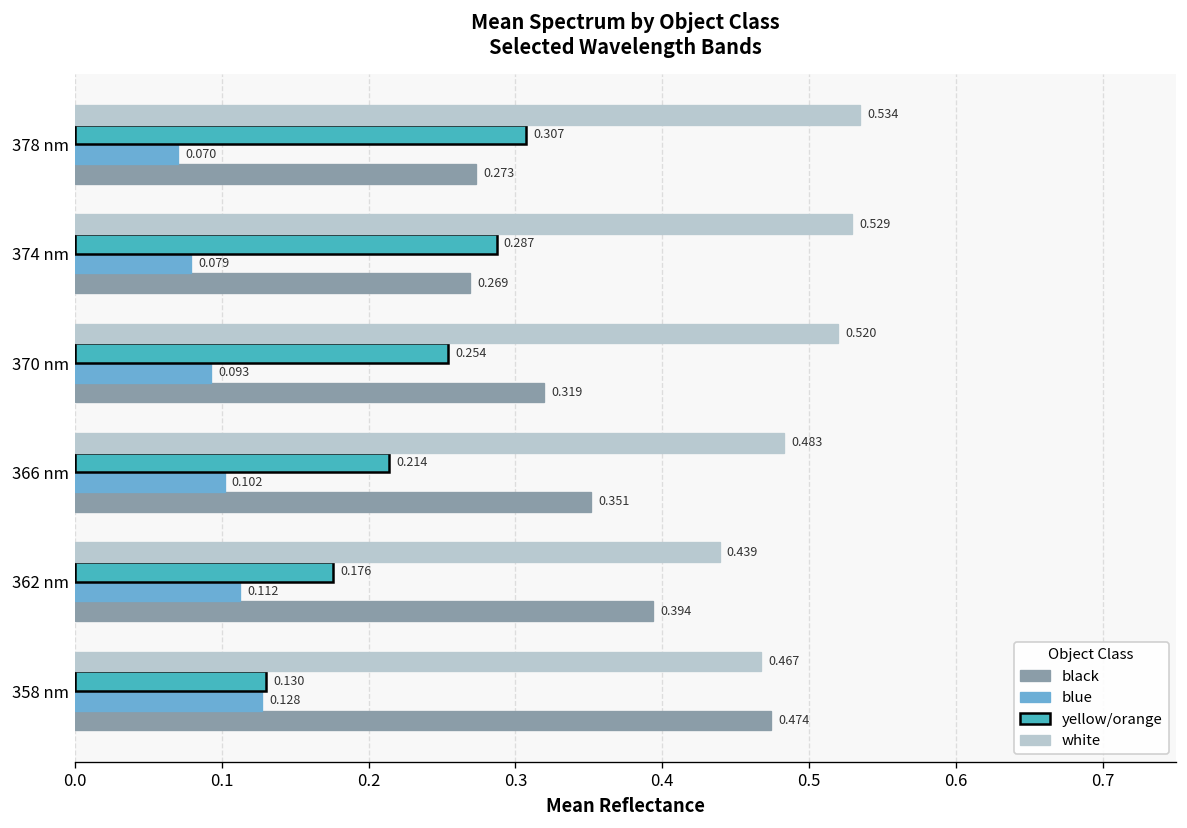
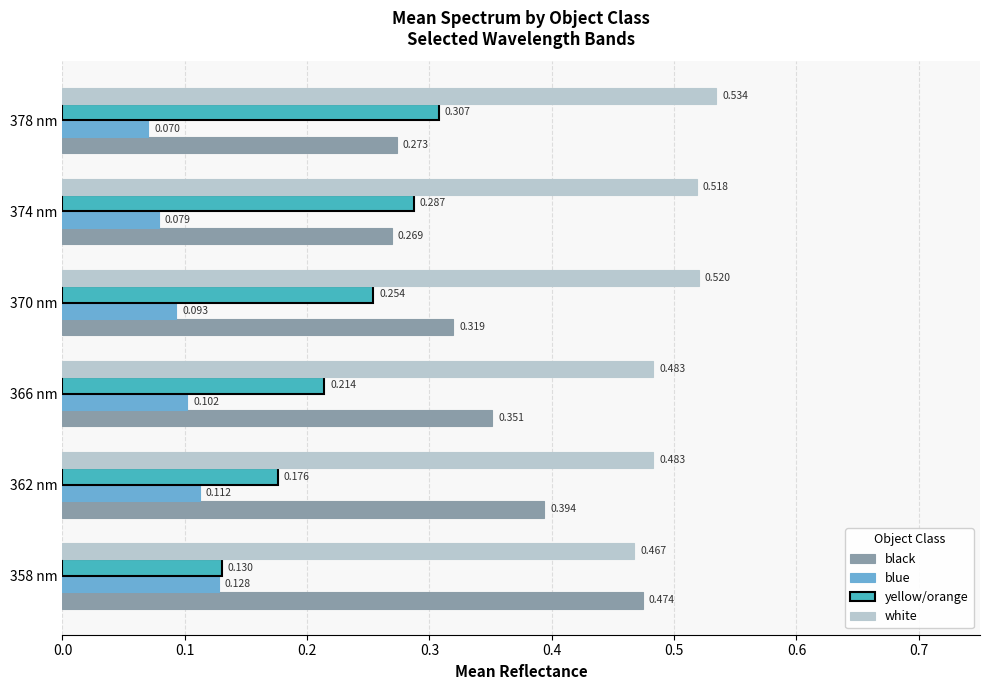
  {
    "white": {
      "378 nm": 0.534,
-     "374 nm": 0.529,
+     "374 nm": 0.518,
      "370 nm": 0.520,
      "366 nm": 0.483,
-     "362 nm": 0.439,
+     "362 nm": 0.483,
      "358 nm": 0.467
    }
  }
